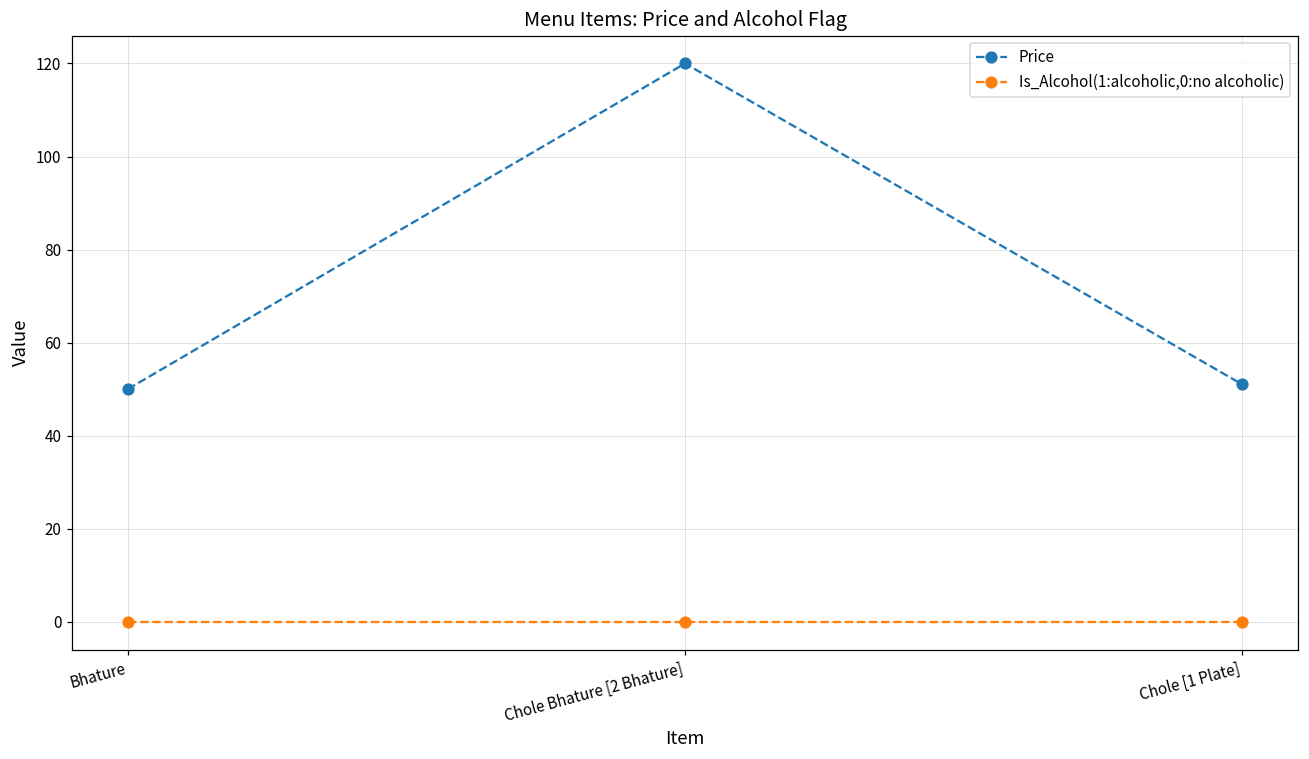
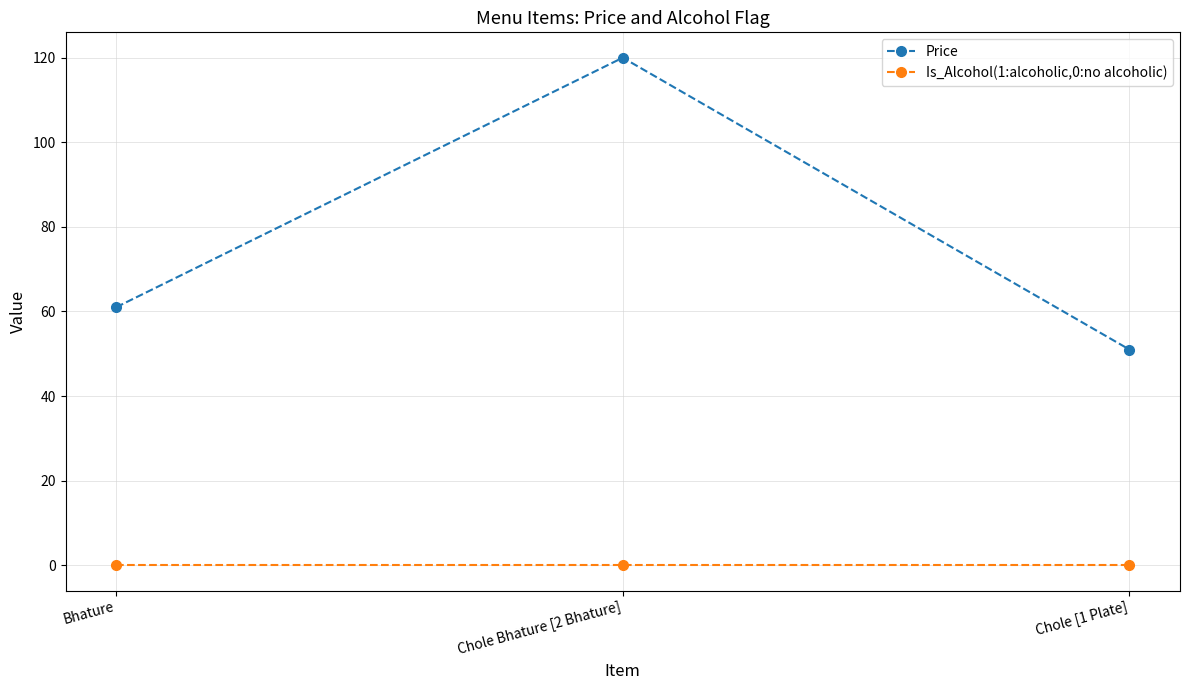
  {
    "Price": {
-     "Bhature": 50,
+     "Bhature": 61,
      "Chole Bhature [2 Bhature]": 120,
      "Chole [1 Plate]": 51
    },
    "Is_Alcohol(1:alcoholic,0:no alcoholic)": {
      "Bhature": 0,
      "Chole Bhature [2 Bhature]": 0,
      "Chole [1 Plate]": 0
    }
  }
